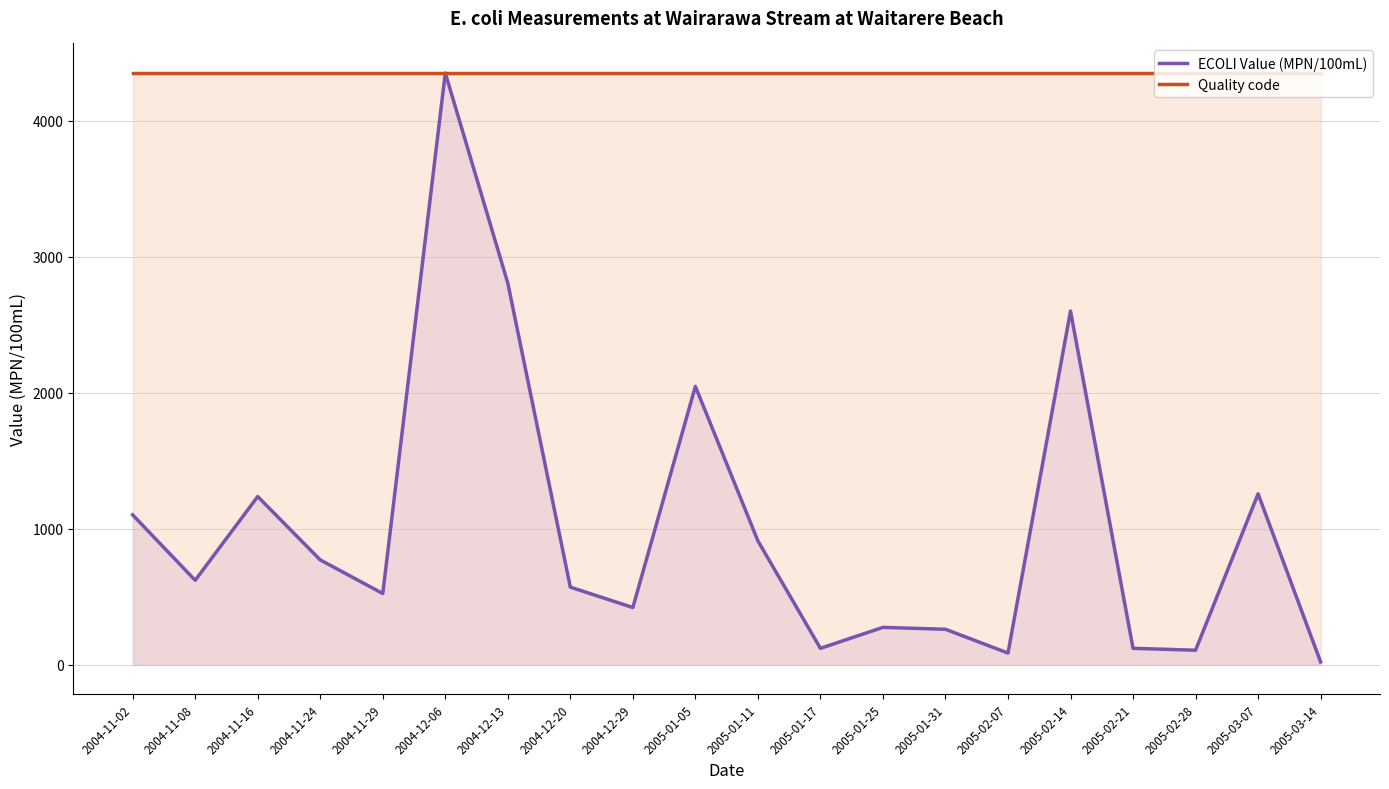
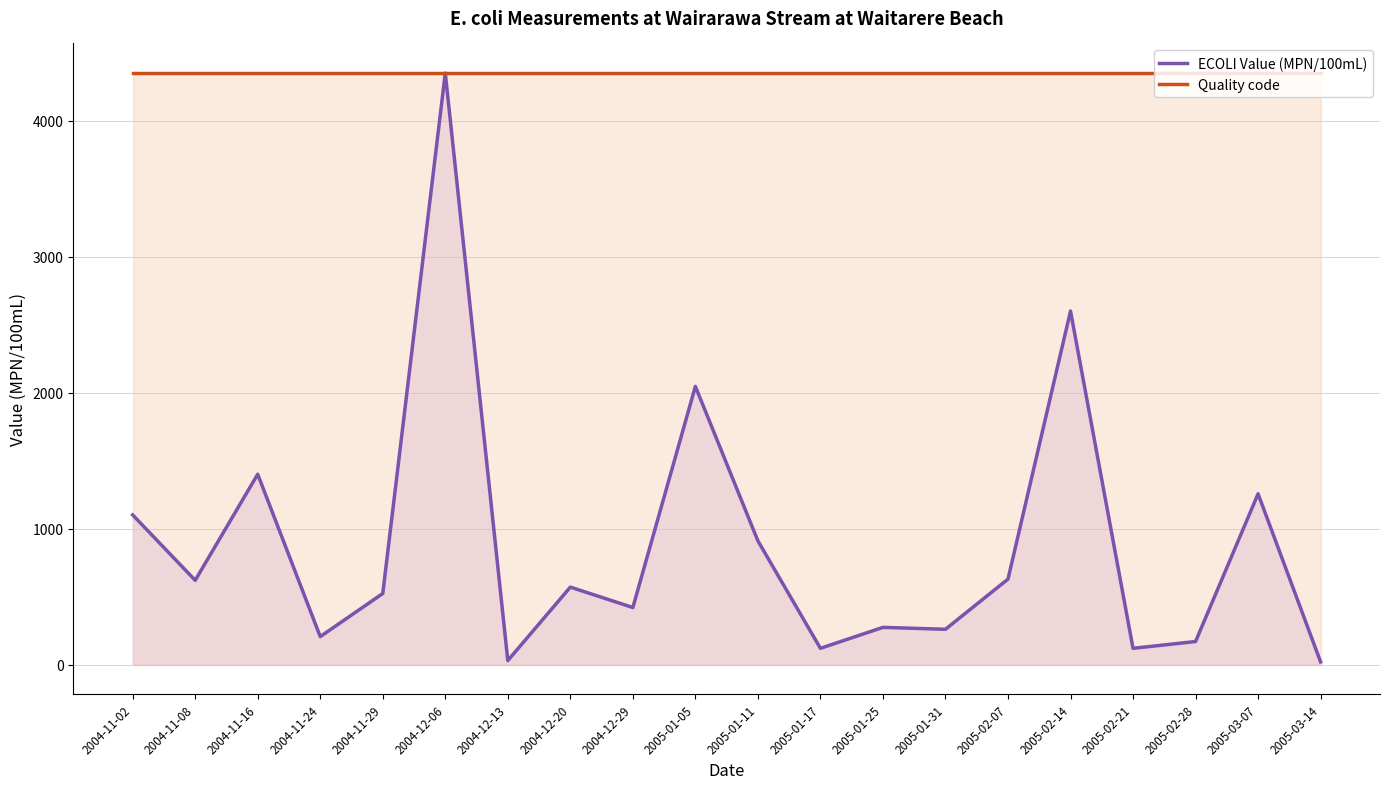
  {
    "ECOLI Value (MPN/100mL)": {
      "2004-11-02": 1100,
      "2004-11-08": 620,
-     "2004-11-16": 1240,
-     "2004-11-24": 770,
+     "2004-11-16": 1400,
+     "2004-11-24": 210,
      "2004-11-29": 520,
-     "2004-12-13": 2810,
+     "2004-12-13": 30,
      "2004-12-20": 570,
      "2004-12-29": 420,
      "2005-01-05": 2050,
      "2005-01-11": 910,
      "2005-01-17": 120,
      "2005-01-25": 270,
      "2005-01-31": 260,
-     "2005-02-07": 90,
+     "2005-02-07": 630,
      "2005-02-14": 2600,
      "2005-02-21": 120,
-     "2005-02-28": 110,
+     "2005-02-28": 170,
      "2005-03-07": 1260,
      "2005-03-14": 20
    },
    "Quality code": {
      "2004-11-02": 4350,
      "2004-11-08": 4350,
      "2004-11-16": 4350,
      "2004-11-24": 4350,
      "2004-11-29": 4350,
      "2004-12-13": 4350,
      "2004-12-20": 4350,
      "2004-12-29": 4350,
      "2005-01-05": 4350,
      "2005-01-11": 4350,
      "2005-01-17": 4350,
      "2005-01-25": 4350,
      "2005-01-31": 4350,
      "2005-02-07": 4350,
      "2005-02-14": 4350,
      "2005-02-21": 4350
    }
  }
